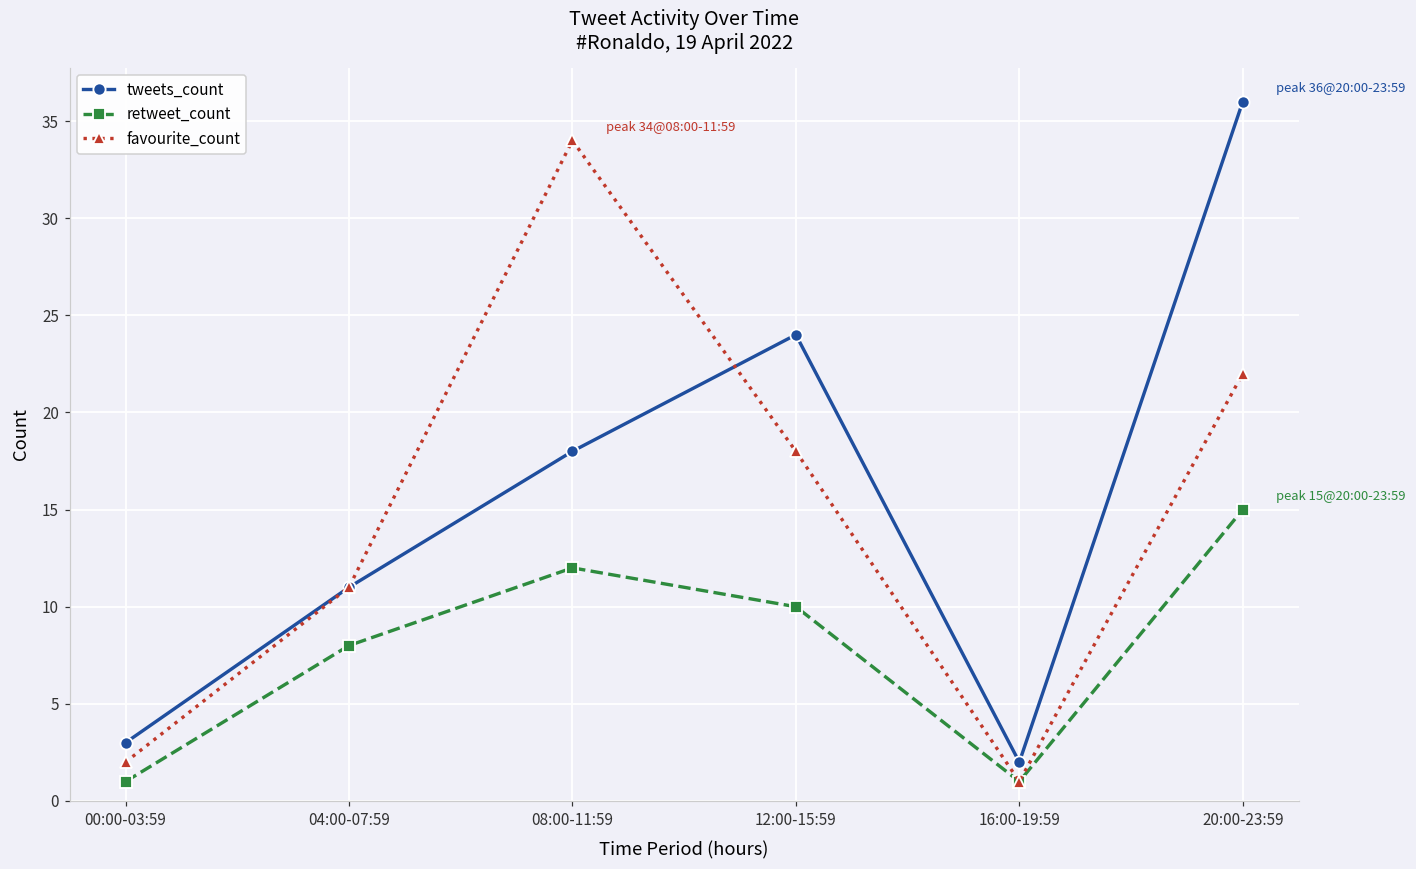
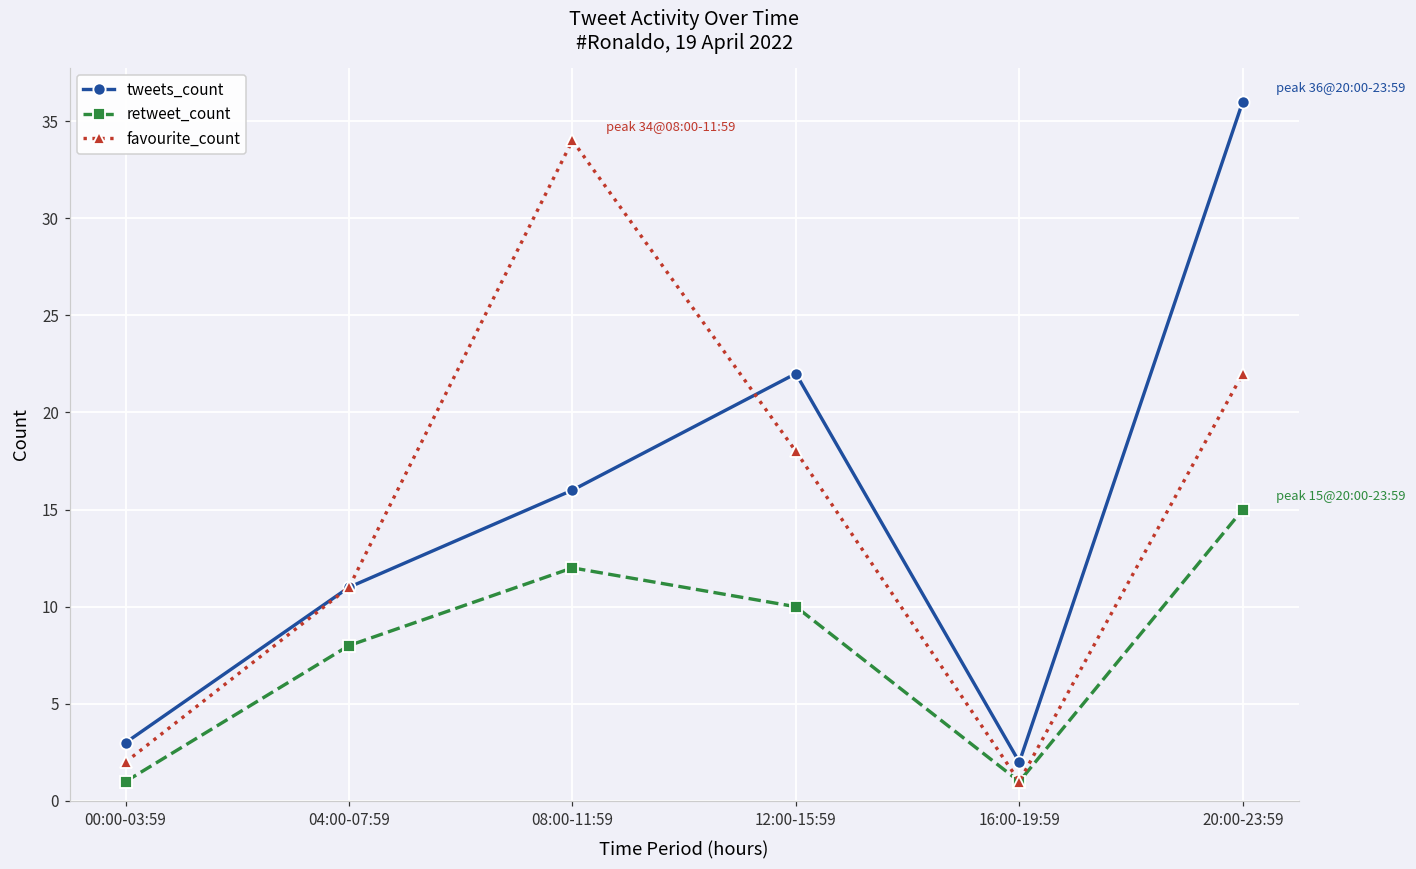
  {
    "tweets_count": {
      "00:00-03:59": 3,
-     "08:00-11:59": 18,
-     "12:00-15:59": 24,
+     "08:00-11:59": 16,
+     "12:00-15:59": 22,
      "16:00-19:59": 2,
      "20:00-23:59": 36
    },
    "retweet_count": {
      "00:00-03:59": 1,
      "04:00-07:59": 8,
      "08:00-11:59": 12,
      "12:00-15:59": 10,
      "20:00-23:59": 15
    },
    "favourite_count": {
      "00:00-03:59": 2,
      "08:00-11:59": 34,
      "12:00-15:59": 18,
      "20:00-23:59": 22
    }
  }
